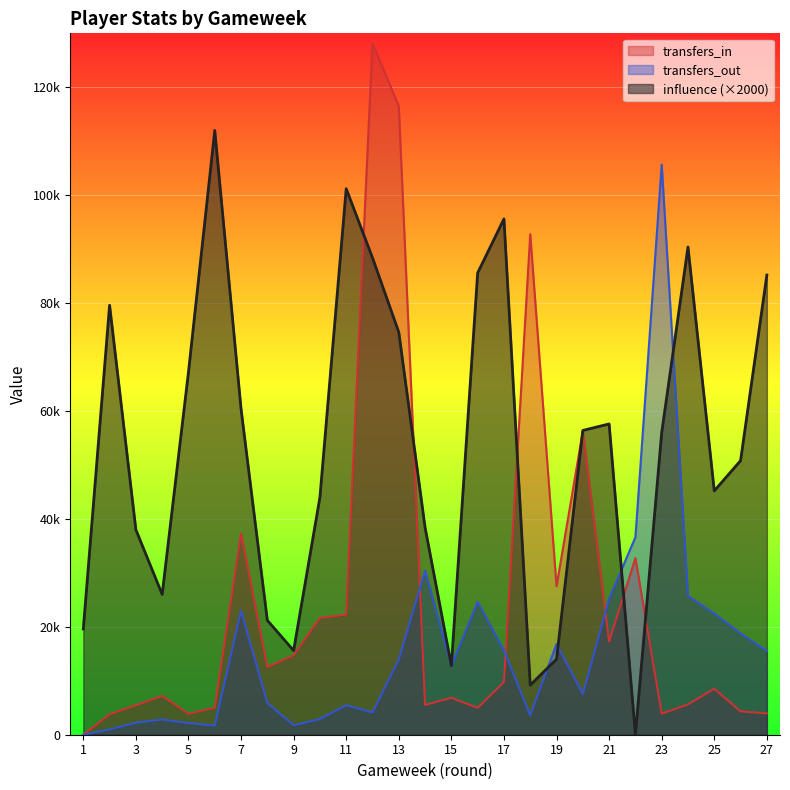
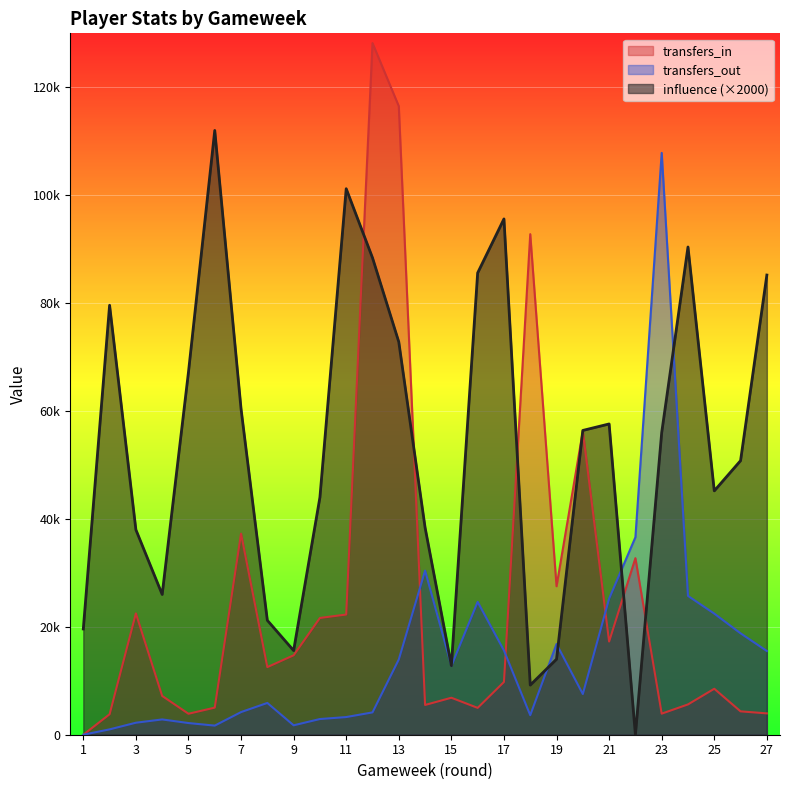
  {
    "transfers_in": {
-     "3": 5000,
+     "3": 22000,
      "5": 4000,
      "7": 37000,
      "9": 15000,
      "11": 22000,
      "13": 117000,
      "15": 7000,
      "17": 10000,
      "19": 28000,
      "21": 17000,
      "23": 4000,
      "25": 9000,
      "27": 4000
    },
    "transfers_out": {
      "3": 2000,
      "5": 2000,
-     "7": 23000,
+     "7": 4000,
      "9": 2000,
-     "11": 5000,
+     "11": 3000,
      "13": 14000,
      "17": 16000,
      "19": 17000,
      "21": 25000,
-     "23": 106000,
+     "23": 108000,
      "25": 22000,
      "27": 16000
    },
    "influence (×2000)": {
      "1": 20000,
      "3": 38000,
      "5": 67000,
      "7": 60000,
      "9": 16000,
      "11": 101000,
-     "13": 75000,
+     "13": 73000,
      "17": 96000,
      "19": 14000,
      "21": 58000,
      "23": 56000,
      "25": 45000,
      "27": 85000
    }
  }
